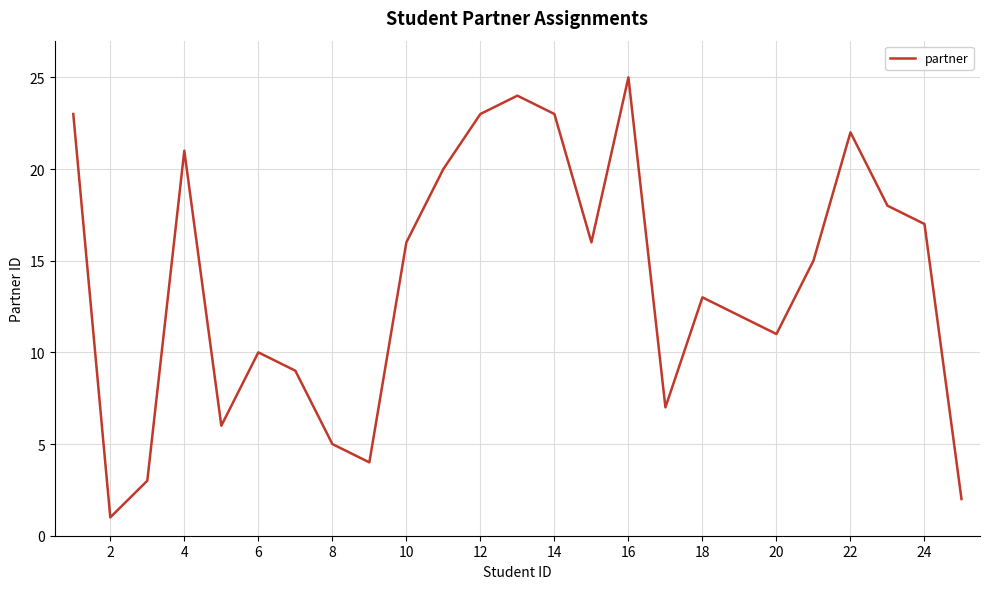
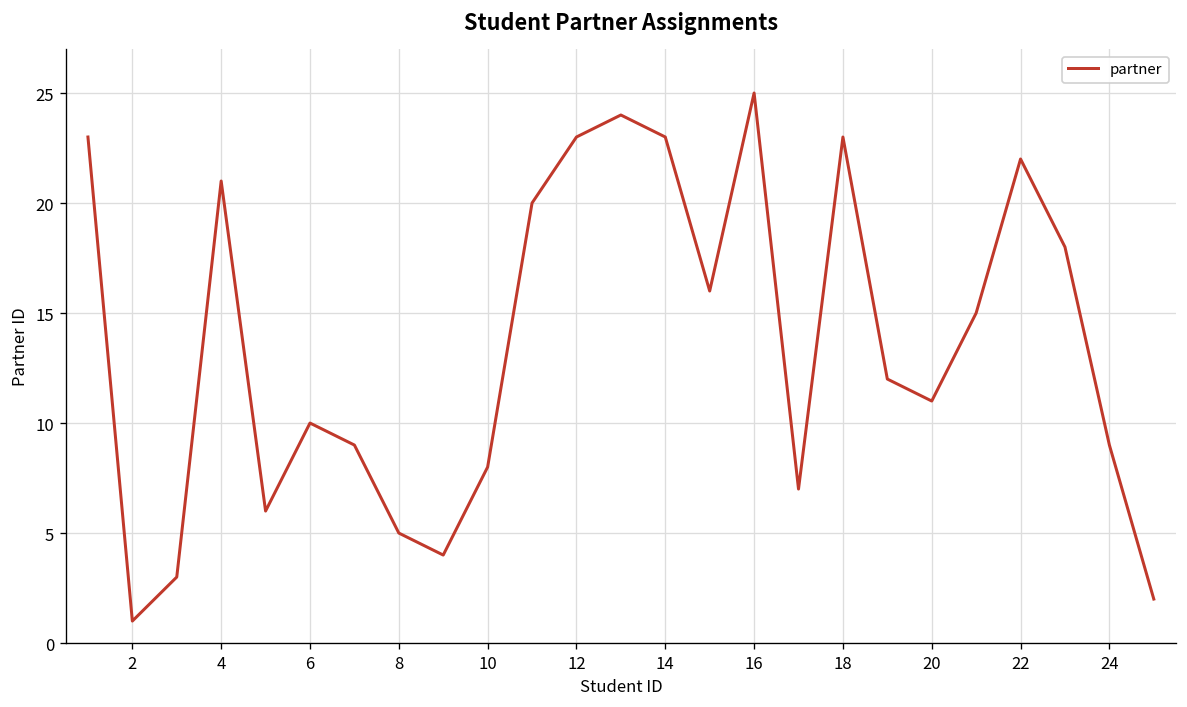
  {
    "2": 1,
    "4": 21,
    "6": 10,
    "8": 5,
-   "10": 16,
+   "10": 8,
    "12": 23,
    "14": 23,
    "16": 25,
-   "18": 13,
+   "18": 23,
    "20": 11,
    "22": 22,
-   "24": 17
+   "24": 9
  }
